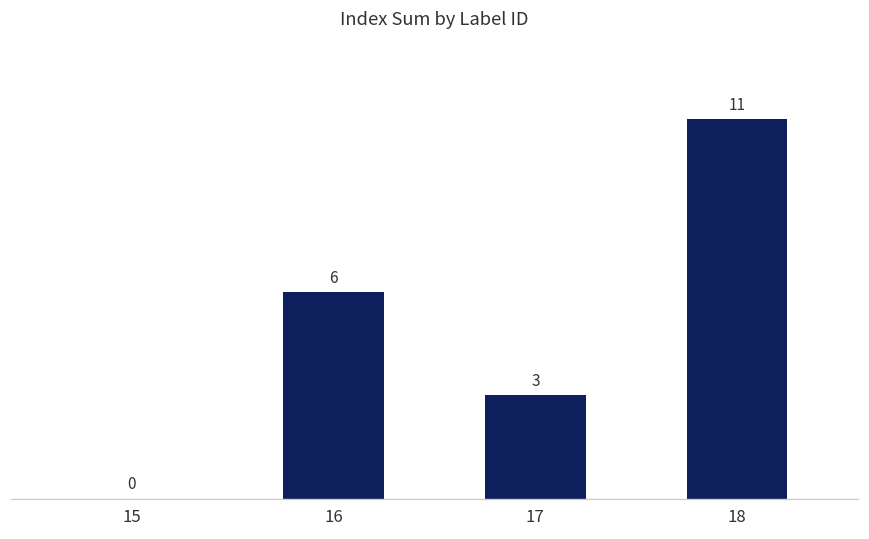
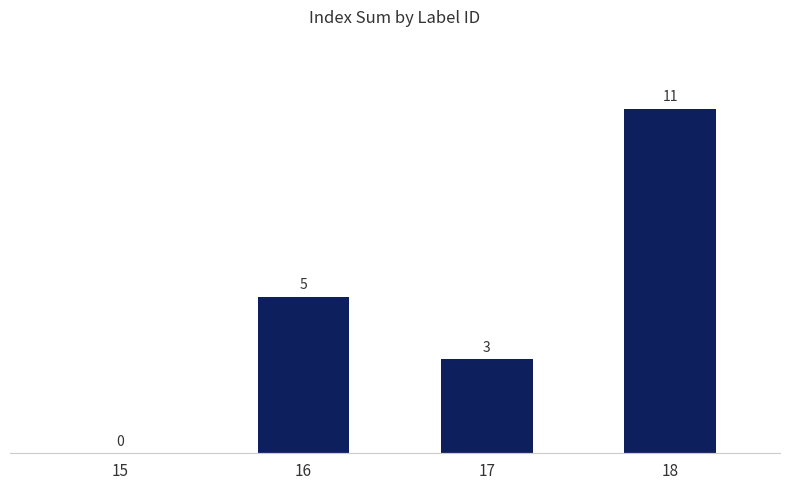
  {
    "15": 0,
-   "16": 6,
+   "16": 5,
    "17": 3,
    "18": 11
  }
